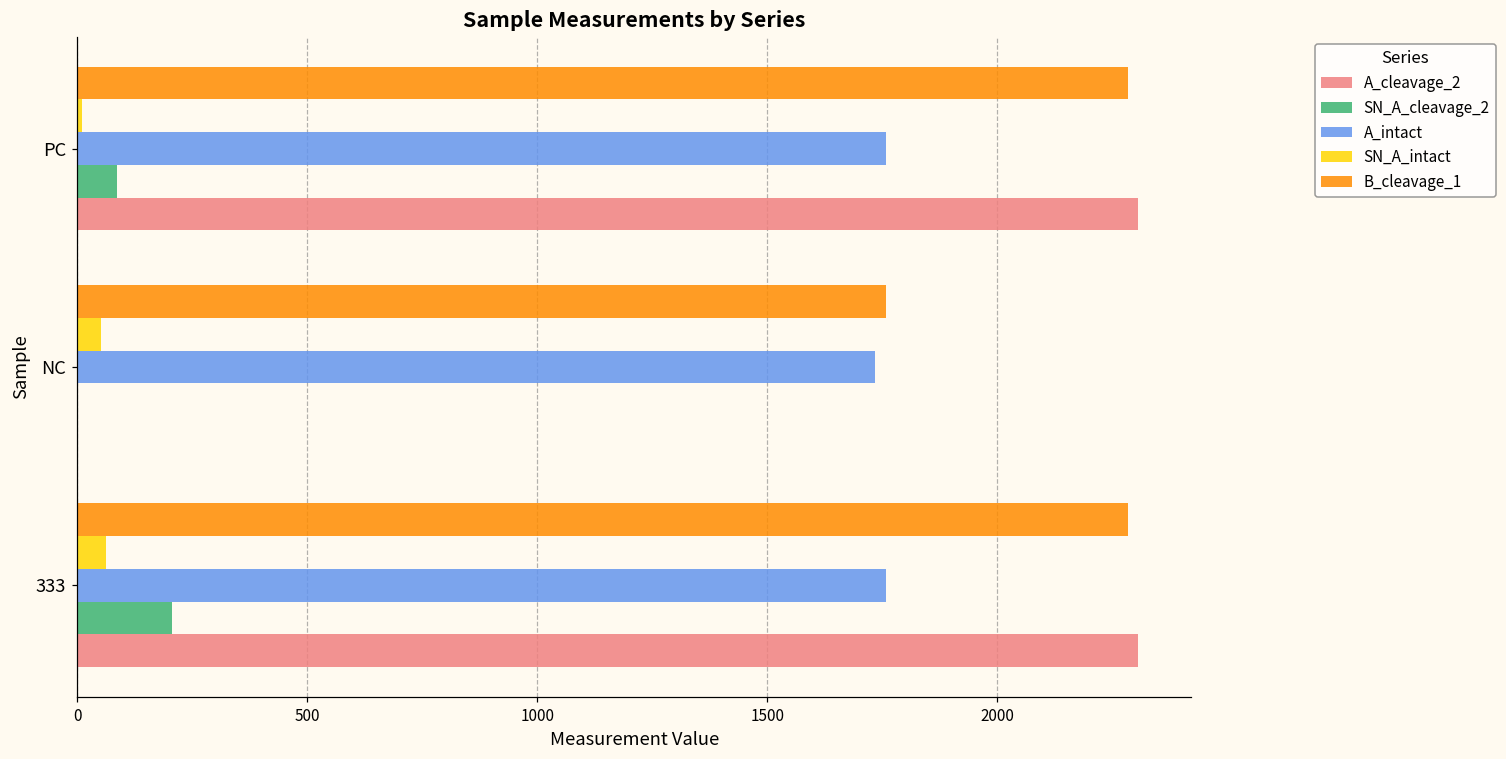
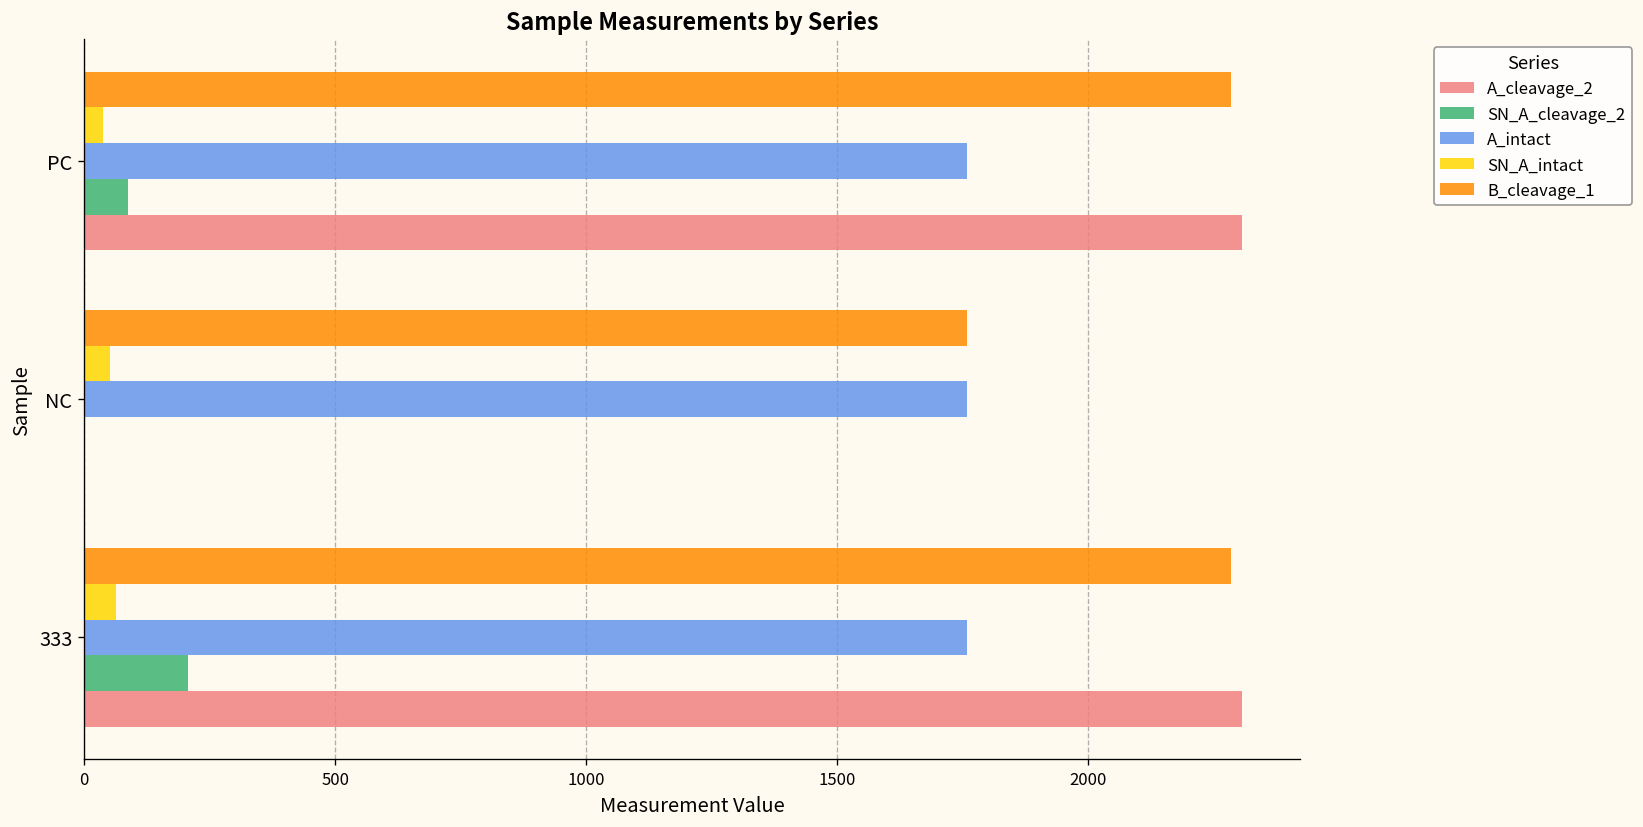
  {
    "A_cleavage_2": {
      "PC": 2310,
      "NC": 0,
      "333": 2310
    },
    "SN_A_cleavage_2": {
      "PC": 90,
      "NC": 0,
      "333": 210
    },
    "A_intact": {
      "PC": 1760,
-     "NC": 1730,
+     "NC": 1760,
      "333": 1760
    },
    "SN_A_intact": {
-     "PC": 10,
+     "PC": 40,
      "NC": 50,
      "333": 60
    },
    "B_cleavage_1": {
      "PC": 2280,
      "NC": 1760,
      "333": 2280
    }
  }
